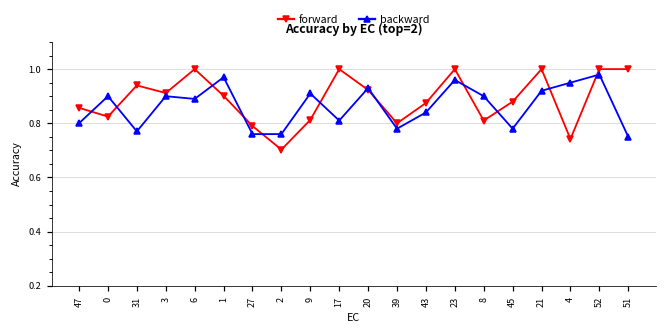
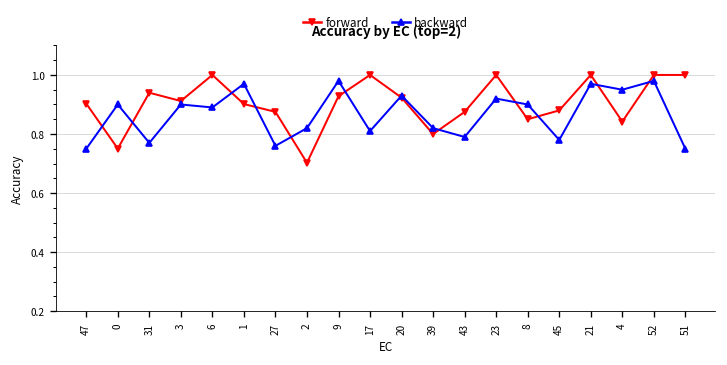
  {
    "forward": {
-     "47": 0.86,
-     "0": 0.82,
+     "47": 0.90,
+     "0": 0.75,
      "31": 0.94,
      "3": 0.91,
      "6": 1.00,
      "1": 0.90,
-     "27": 0.79,
+     "27": 0.88,
      "2": 0.70,
-     "9": 0.81,
+     "9": 0.93,
      "17": 1.00,
      "39": 0.80,
      "43": 0.88,
      "23": 1.00,
-     "8": 0.81,
+     "8": 0.85,
      "45": 0.88,
      "21": 1.00,
-     "4": 0.74,
+     "4": 0.84,
      "52": 1.00,
      "51": 1.00
    },
    "backward": {
-     "47": 0.80,
+     "47": 0.75,
      "0": 0.90,
      "31": 0.77,
      "3": 0.90,
      "6": 0.89,
      "1": 0.97,
      "27": 0.76,
-     "2": 0.76,
-     "9": 0.91,
+     "2": 0.82,
+     "9": 0.98,
      "17": 0.81,
-     "39": 0.78,
-     "43": 0.84,
-     "23": 0.96,
+     "39": 0.82,
+     "43": 0.79,
+     "23": 0.92,
      "8": 0.90,
      "45": 0.78,
-     "21": 0.92,
+     "21": 0.97,
      "4": 0.95,
      "52": 0.98,
      "51": 0.75
    }
  }
